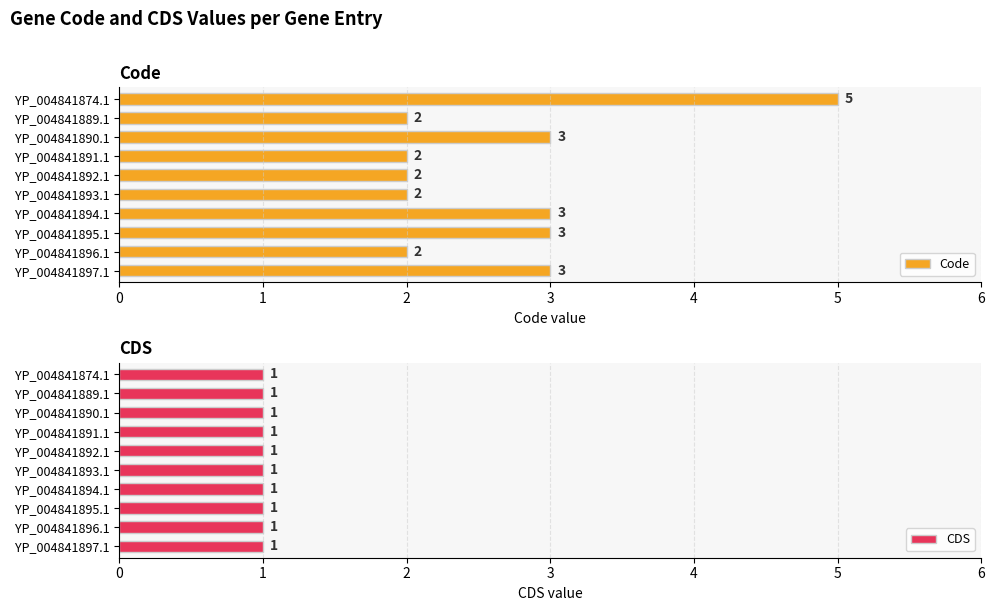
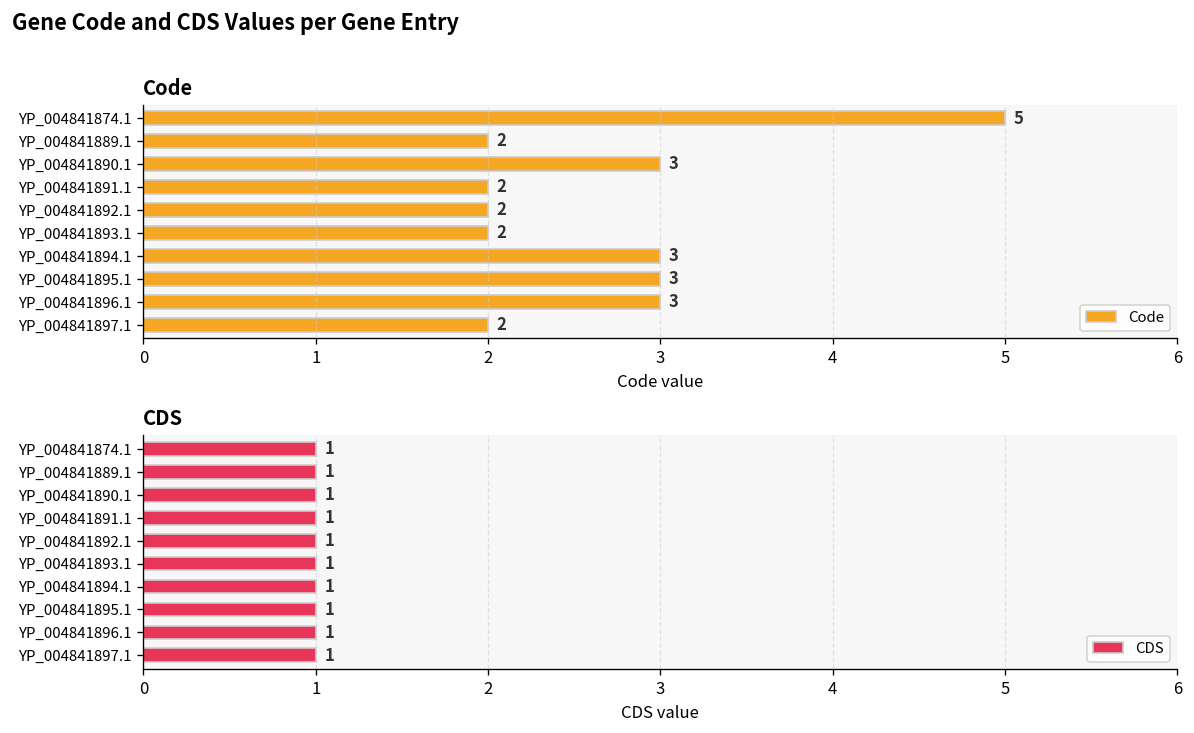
  {
    "Code": {
      "YP_004841874.1": 5,
      "YP_004841889.1": 2,
      "YP_004841890.1": 3,
      "YP_004841891.1": 2,
      "YP_004841892.1": 2,
      "YP_004841893.1": 2,
      "YP_004841894.1": 3,
      "YP_004841895.1": 3,
-     "YP_004841896.1": 2,
-     "YP_004841897.1": 3
+     "YP_004841896.1": 3,
+     "YP_004841897.1": 2
    },
    "CDS": {
      "YP_004841874.1": 1,
      "YP_004841889.1": 1,
      "YP_004841890.1": 1,
      "YP_004841891.1": 1,
      "YP_004841892.1": 1,
      "YP_004841893.1": 1,
      "YP_004841894.1": 1,
      "YP_004841895.1": 1,
      "YP_004841896.1": 1,
      "YP_004841897.1": 1
    }
  }
